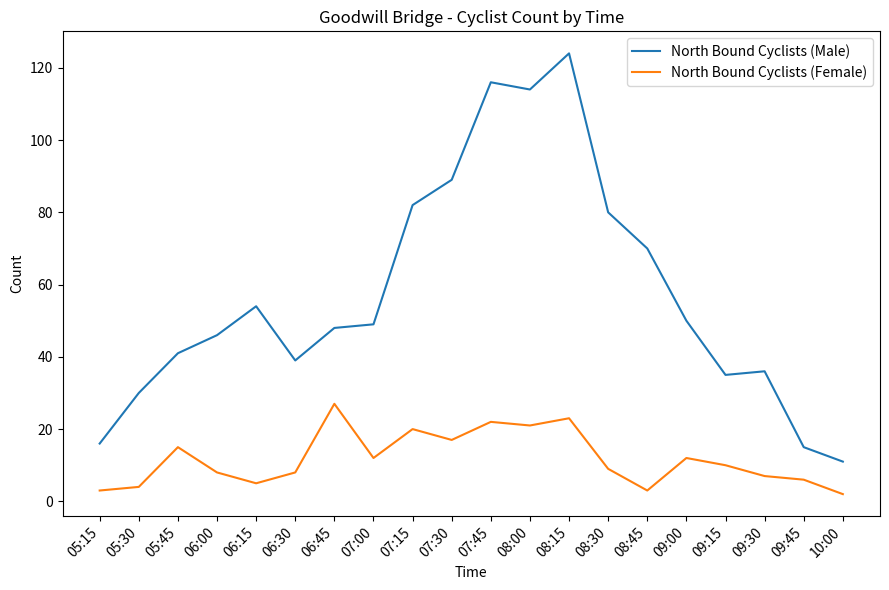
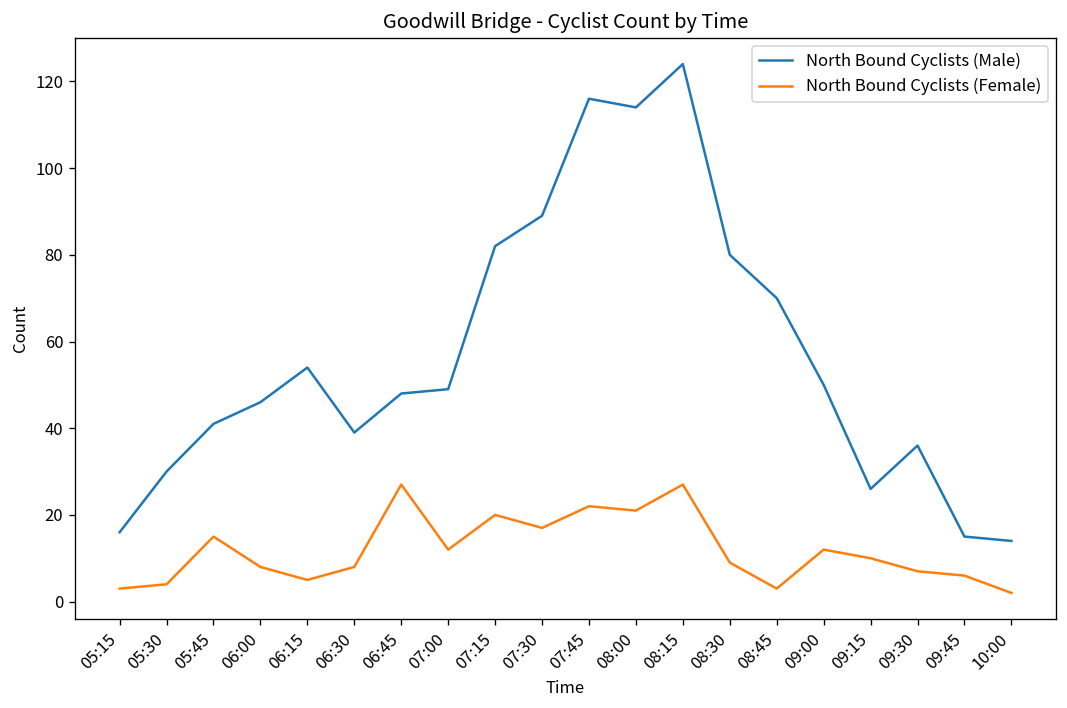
  {
    "North Bound Cyclists (Male)": {
      "05:15": 16,
      "05:30": 30,
      "05:45": 41,
      "06:00": 46,
      "06:15": 54,
      "06:30": 39,
      "06:45": 48,
      "07:00": 49,
      "07:15": 82,
      "07:30": 89,
      "07:45": 116,
      "08:00": 114,
      "08:15": 124,
      "08:30": 80,
      "08:45": 70,
      "09:00": 50,
-     "09:15": 35,
+     "09:15": 26,
      "09:30": 36,
      "09:45": 15,
-     "10:00": 11
+     "10:00": 14
    },
    "North Bound Cyclists (Female)": {
      "05:15": 3,
      "05:30": 4,
      "05:45": 15,
      "06:00": 8,
      "06:15": 5,
      "06:30": 8,
      "06:45": 27,
      "07:00": 12,
      "07:15": 20,
      "07:30": 17,
      "07:45": 22,
      "08:00": 21,
-     "08:15": 23,
+     "08:15": 27,
      "08:30": 9,
      "08:45": 3,
      "09:00": 12,
      "09:15": 10,
      "09:30": 7,
      "09:45": 6,
      "10:00": 2
    }
  }
